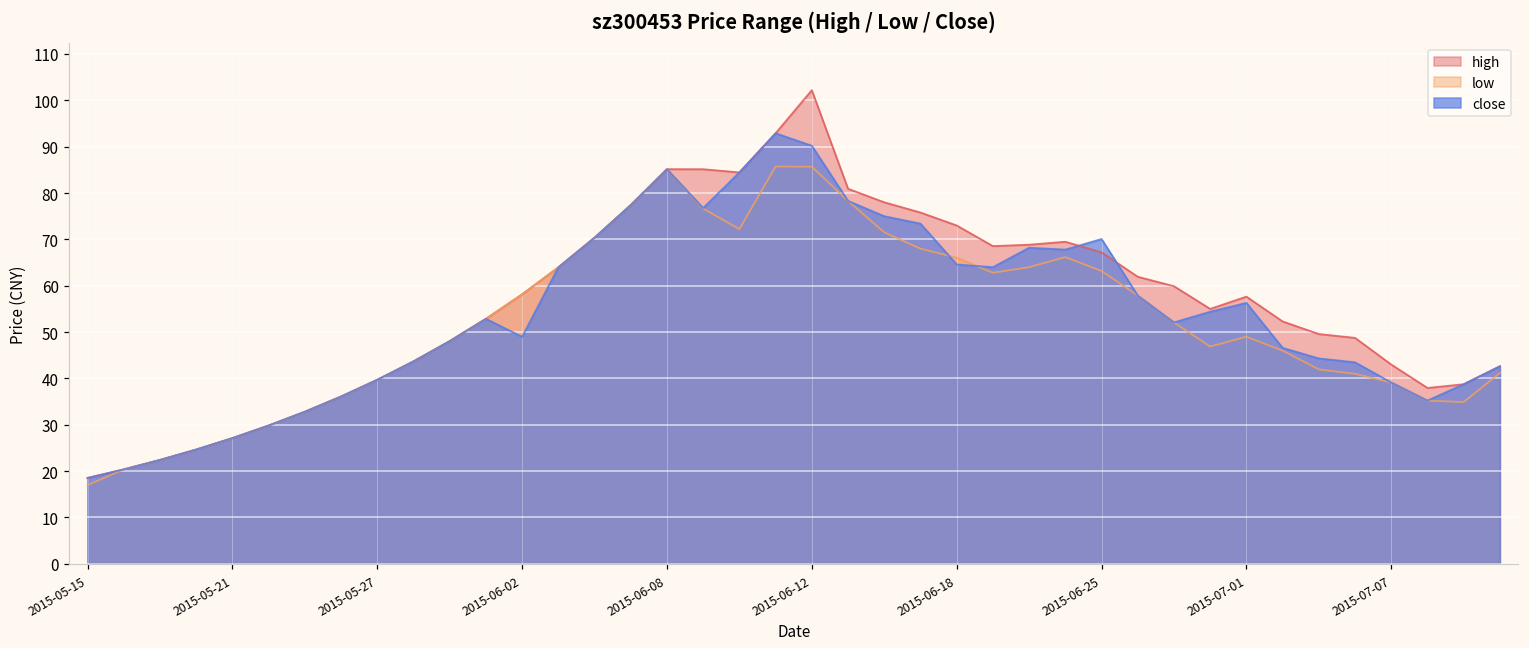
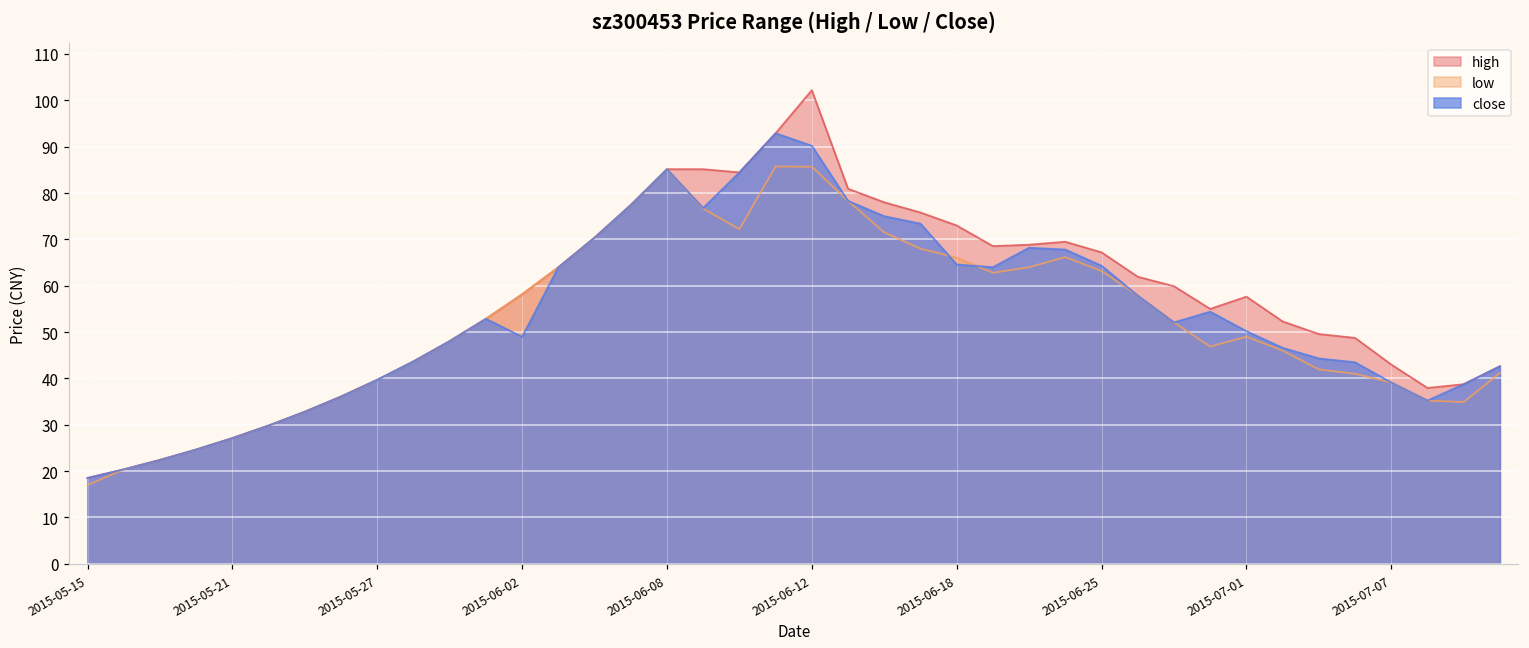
  {
    "close": {
      "2015-06-02": 49,
      "2015-06-12": 90,
      "2015-06-18": 65,
-     "2015-06-25": 70,
-     "2015-07-01": 56
+     "2015-06-25": 64,
+     "2015-07-01": 50
    }
  }
